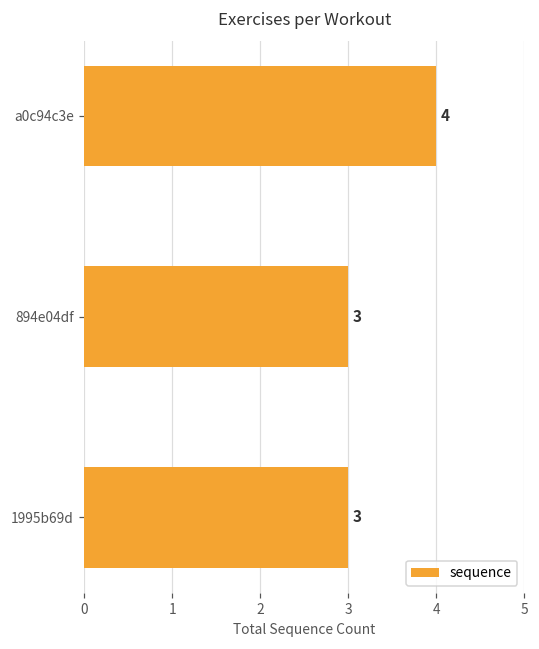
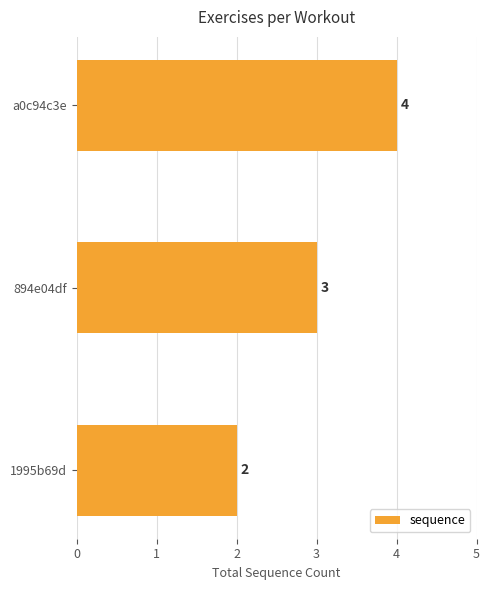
  {
    "a0c94c3e": 4,
    "894e04df": 3,
-   "1995b69d": 3
+   "1995b69d": 2
  }
